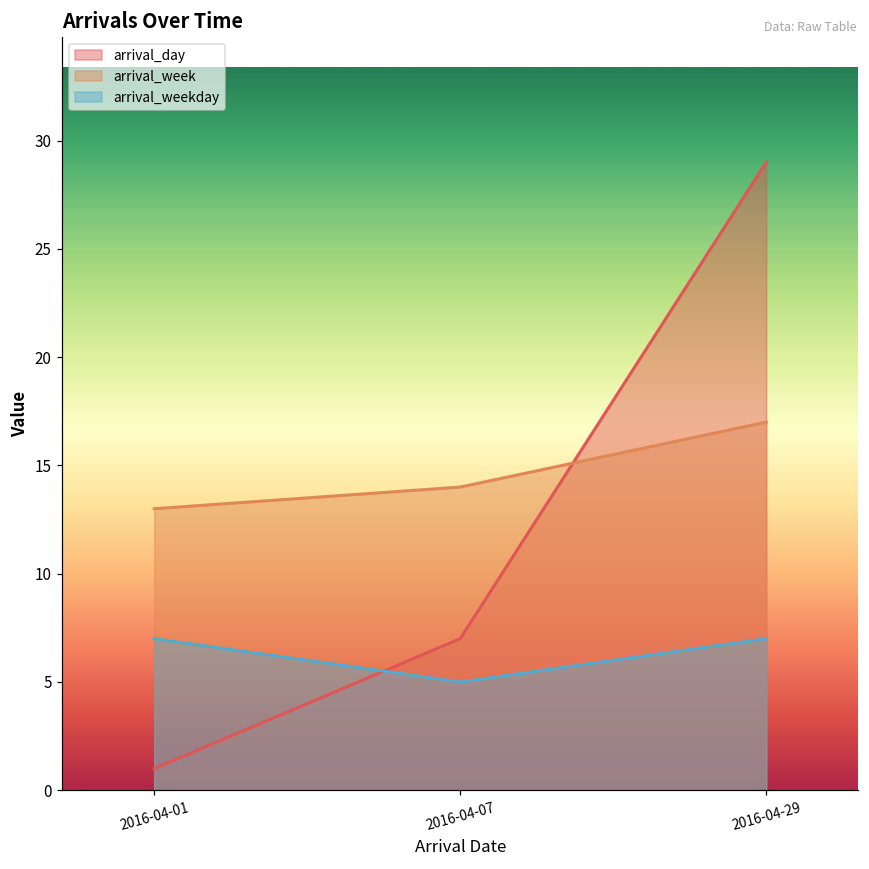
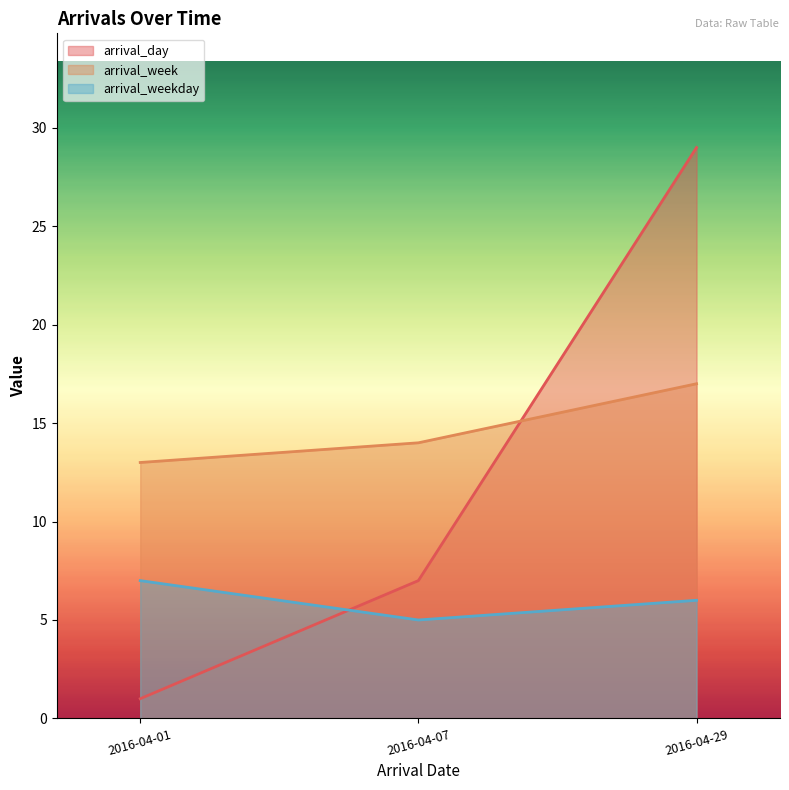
  {
    "arrival_weekday": {
      "2016-04-01": 7,
      "2016-04-07": 5,
-     "2016-04-29": 7
+     "2016-04-29": 6
    }
  }
